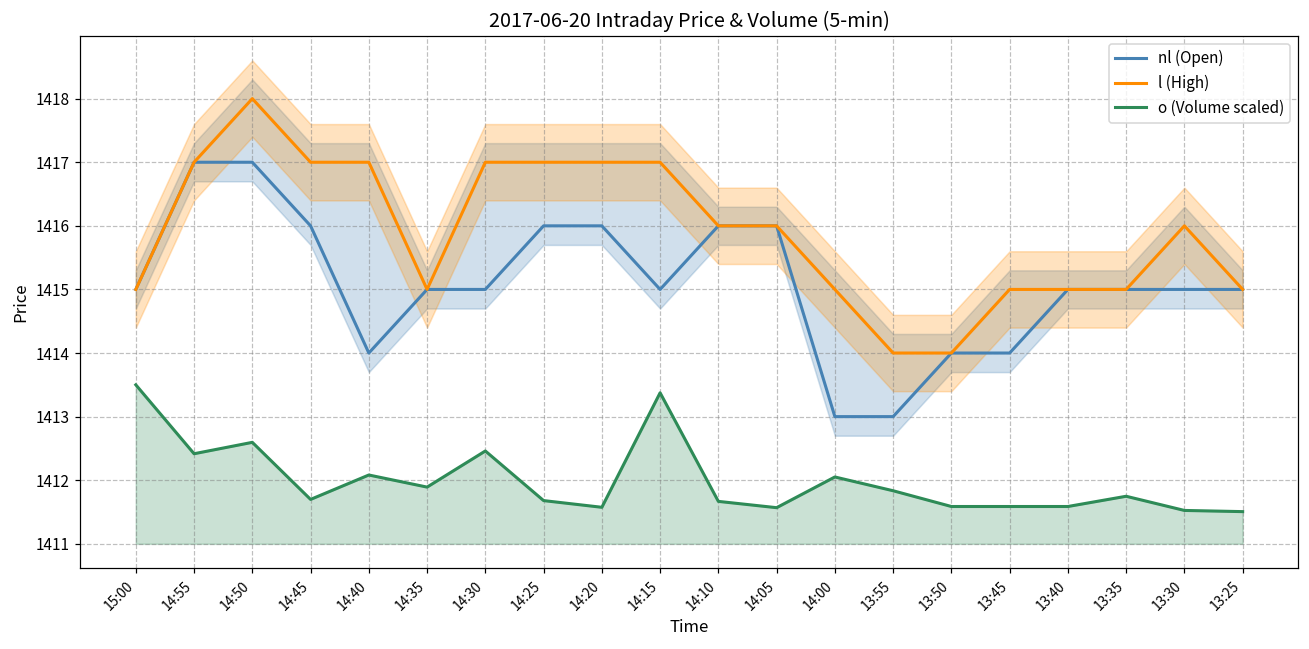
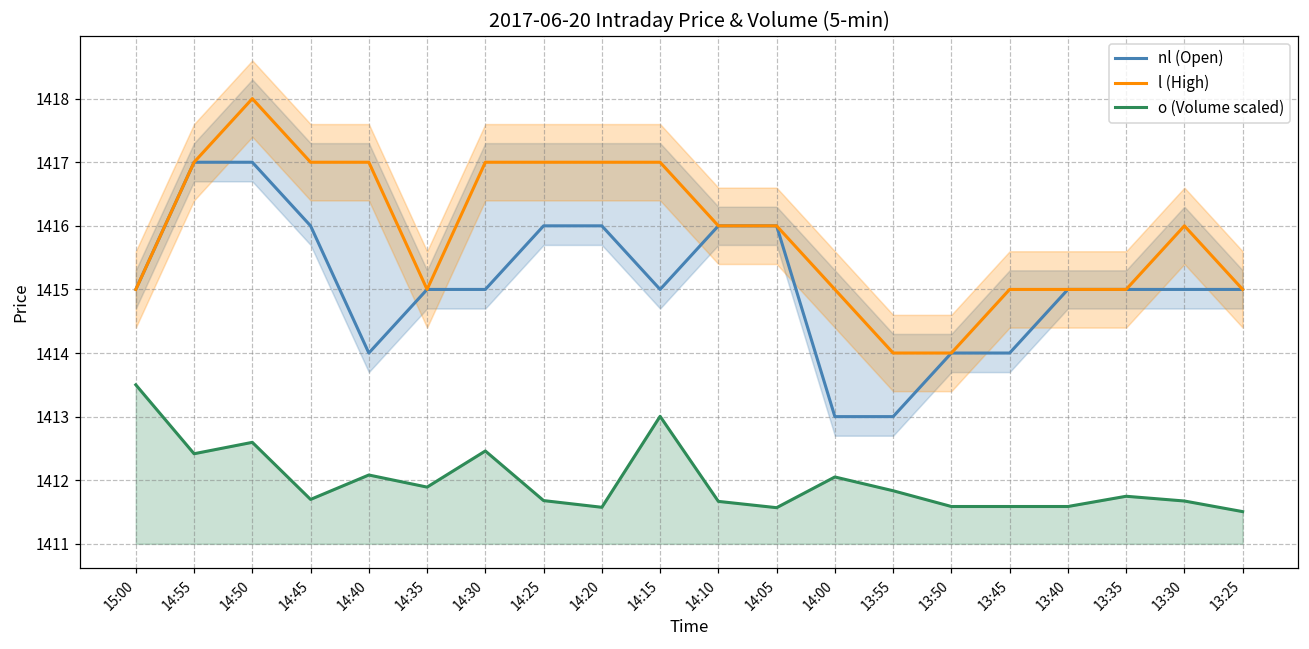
  {
    "o (Volume scaled)": {
      "15:00": 1413.5,
      "14:55": 1412.4,
      "14:50": 1412.6,
      "14:45": 1411.7,
      "14:40": 1412.1,
      "14:35": 1411.9,
      "14:30": 1412.5,
      "14:25": 1411.7,
      "14:20": 1411.6,
-     "14:15": 1413.4,
+     "14:15": 1413.0,
      "14:10": 1411.7,
      "14:05": 1411.6,
      "14:00": 1412.1,
      "13:55": 1411.8,
      "13:50": 1411.6,
      "13:45": 1411.6,
      "13:40": 1411.6,
      "13:35": 1411.7,
-     "13:30": 1411.5,
+     "13:30": 1411.7,
      "13:25": 1411.5
    }
  }
